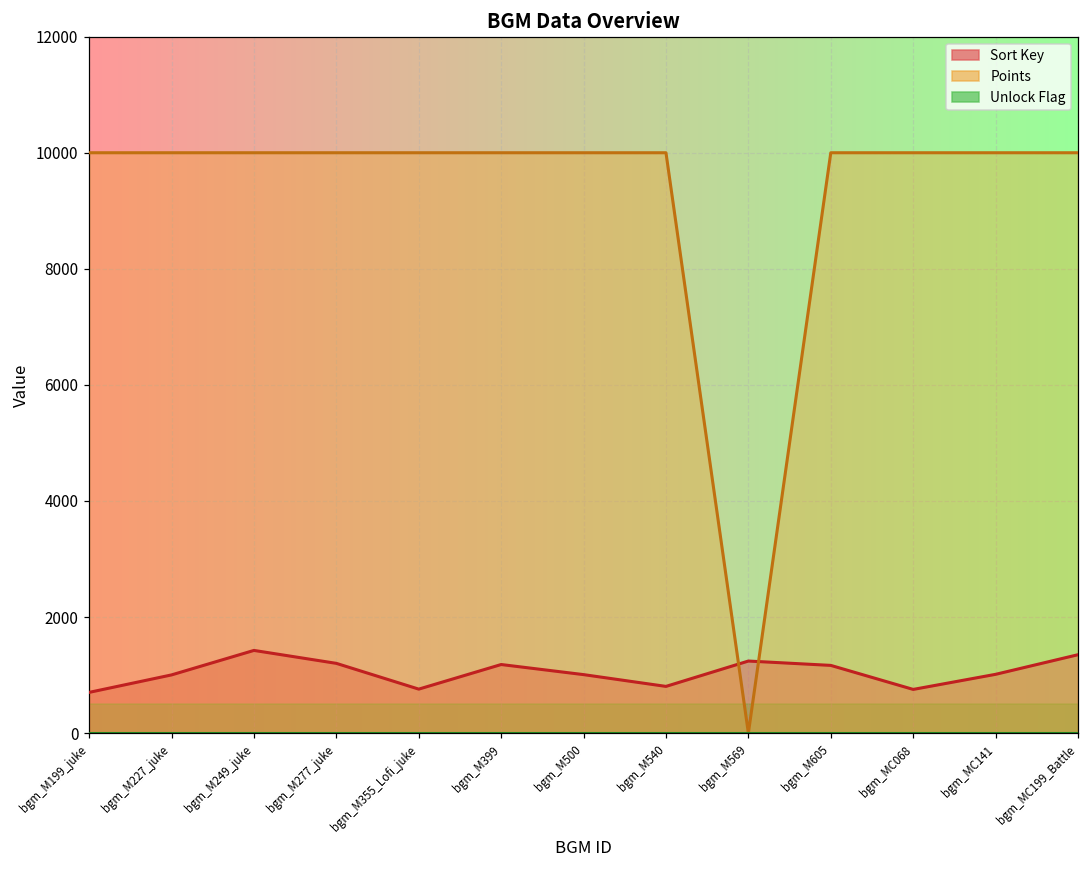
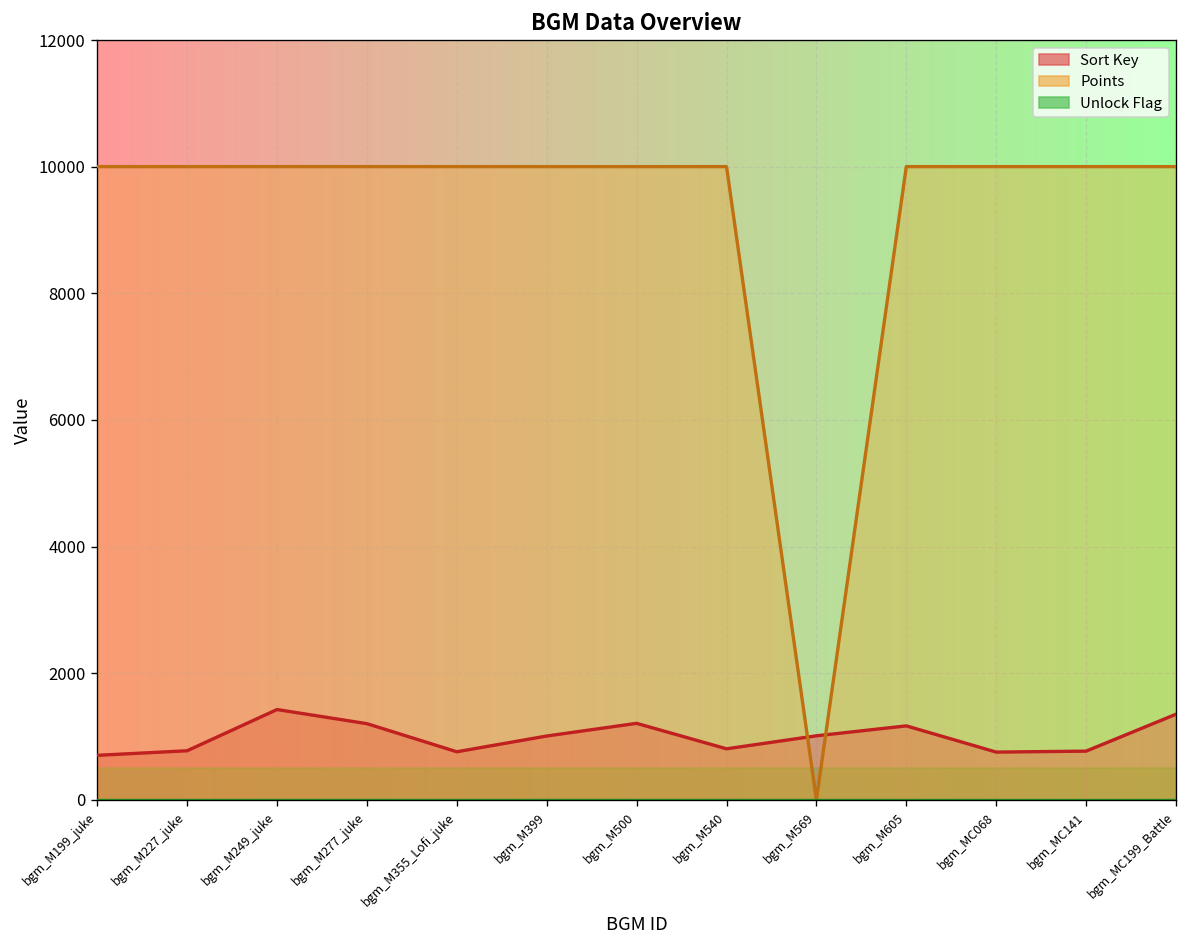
  {
    "Sort Key": {
      "bgm_M199_juke": 700,
-     "bgm_M227_juke": 1000,
+     "bgm_M227_juke": 800,
      "bgm_M249_juke": 1400,
      "bgm_M277_juke": 1200,
      "bgm_M355_Lofi_juke": 800,
-     "bgm_M399": 1200,
-     "bgm_M500": 1000,
+     "bgm_M399": 1000,
+     "bgm_M500": 1200,
      "bgm_M540": 800,
-     "bgm_M569": 1200,
+     "bgm_M569": 1000,
      "bgm_M605": 1200,
      "bgm_MC068": 800,
-     "bgm_MC141": 1000,
+     "bgm_MC141": 800,
      "bgm_MC199_Battle": 1400
    },
    "Points": {
      "bgm_M199_juke": 10000,
      "bgm_M227_juke": 10000,
      "bgm_M249_juke": 10000,
      "bgm_M277_juke": 10000,
      "bgm_M355_Lofi_juke": 10000,
      "bgm_M399": 10000,
      "bgm_M500": 10000,
      "bgm_M540": 10000,
      "bgm_M605": 10000,
      "bgm_MC068": 10000,
      "bgm_MC141": 10000,
      "bgm_MC199_Battle": 10000
    },
    "Unlock Flag": {
      "bgm_M199_juke": 0,
      "bgm_M227_juke": 0,
      "bgm_M249_juke": 0,
      "bgm_M277_juke": 0,
      "bgm_M355_Lofi_juke": 0,
      "bgm_M399": 0,
      "bgm_M500": 0,
      "bgm_M540": 0,
      "bgm_M605": 0,
      "bgm_MC068": 0,
      "bgm_MC141": 0,
      "bgm_MC199_Battle": 0
    }
  }
